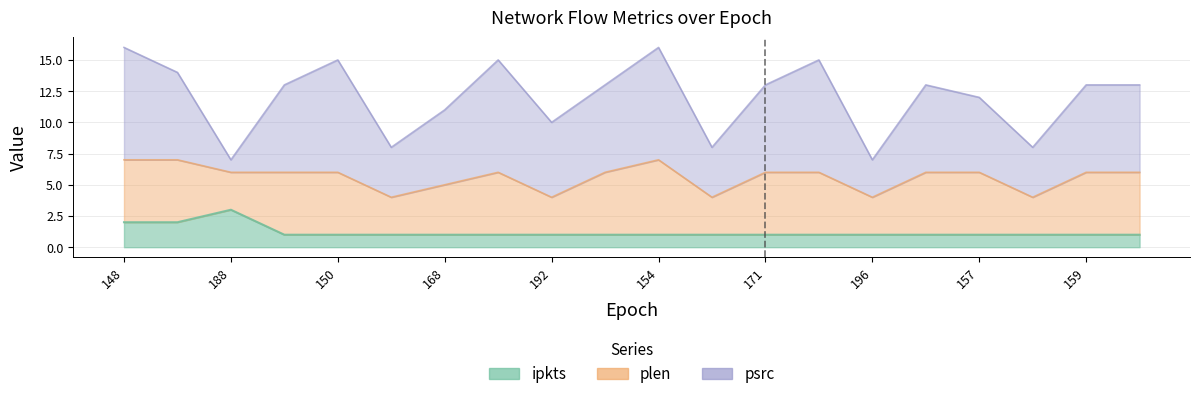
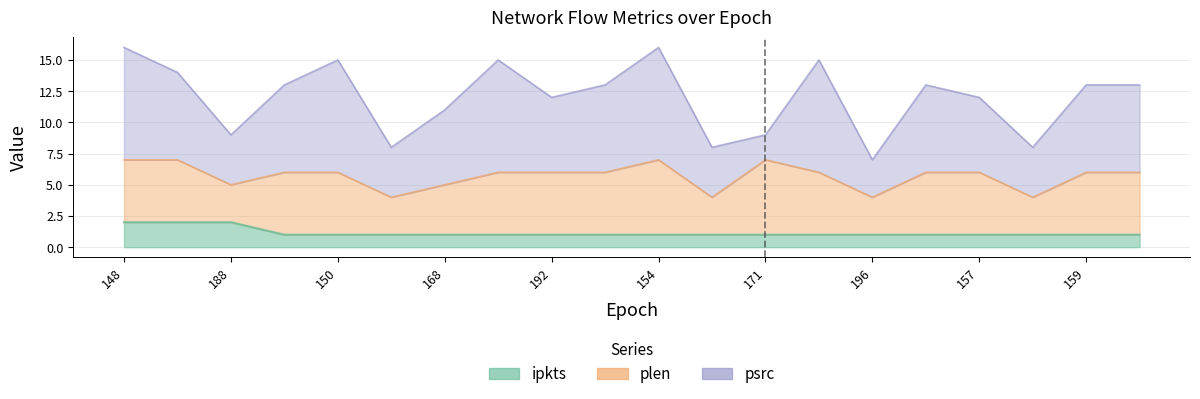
  {
    "ipkts": {
      "148": 2,
-     "188": 3,
+     "188": 2,
      "150": 1,
      "168": 1,
      "192": 1,
      "154": 1,
      "171": 1,
      "196": 1,
      "157": 1,
      "159": 1
    },
    "plen": {
      "148": 7,
      "150": 6,
      "168": 5,
-     "192": 3,
+     "192": 5,
      "154": 7,
-     "171": 5,
+     "171": 6,
      "196": 4,
      "157": 6,
      "159": 6
    },
    "psrc": {
      "148": 9,
-     "188": 1,
+     "188": 4,
      "150": 9,
      "168": 6,
      "192": 6,
      "154": 9,
-     "171": 7,
+     "171": 2,
      "196": 3,
      "157": 6,
      "159": 7
    }
  }
